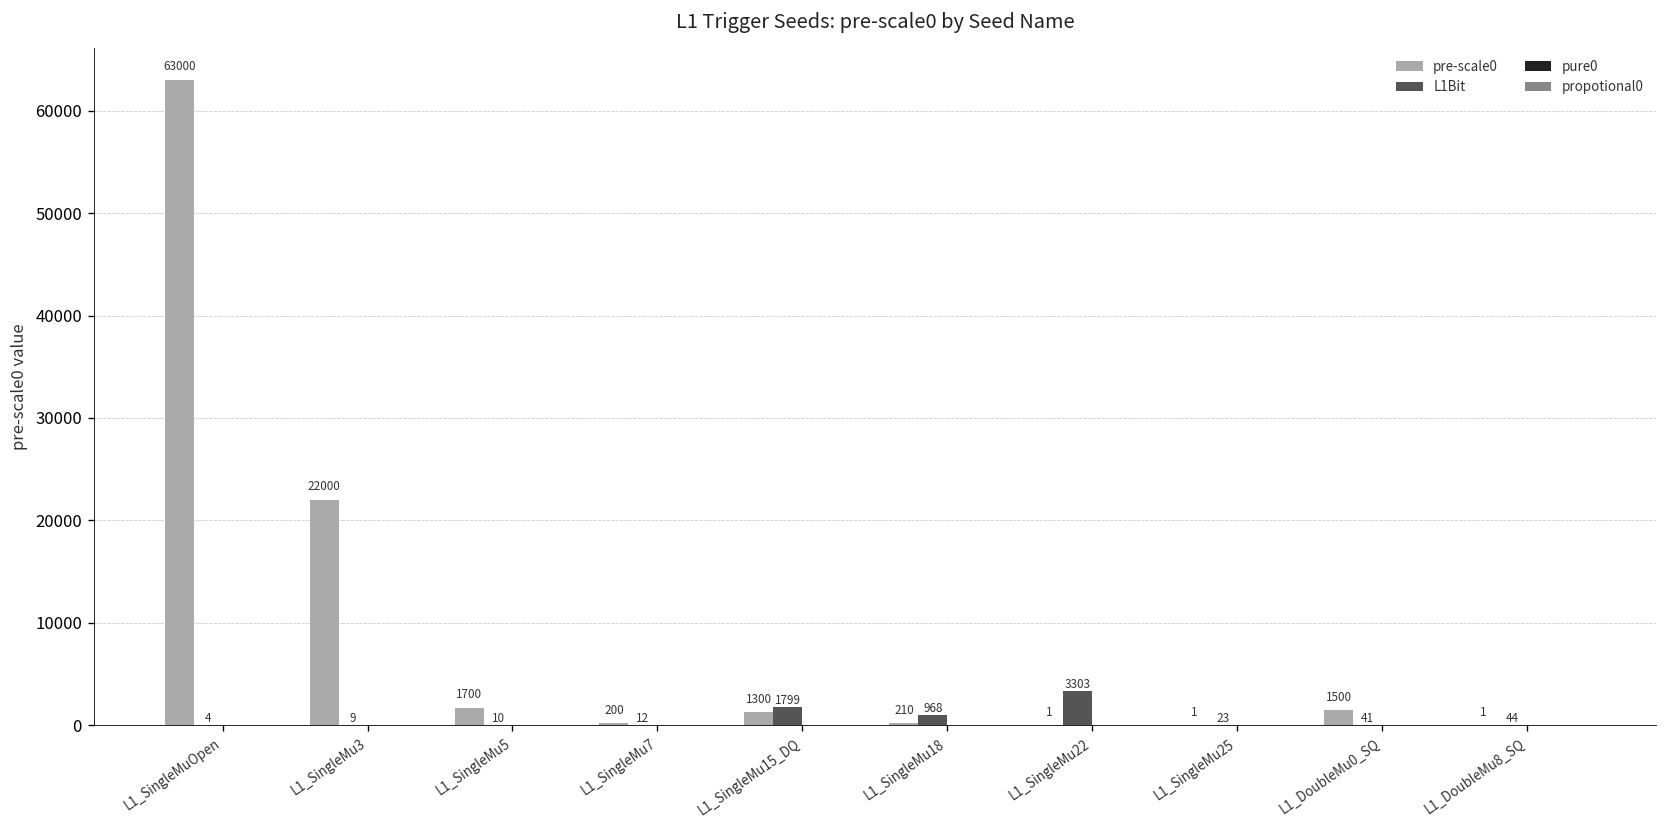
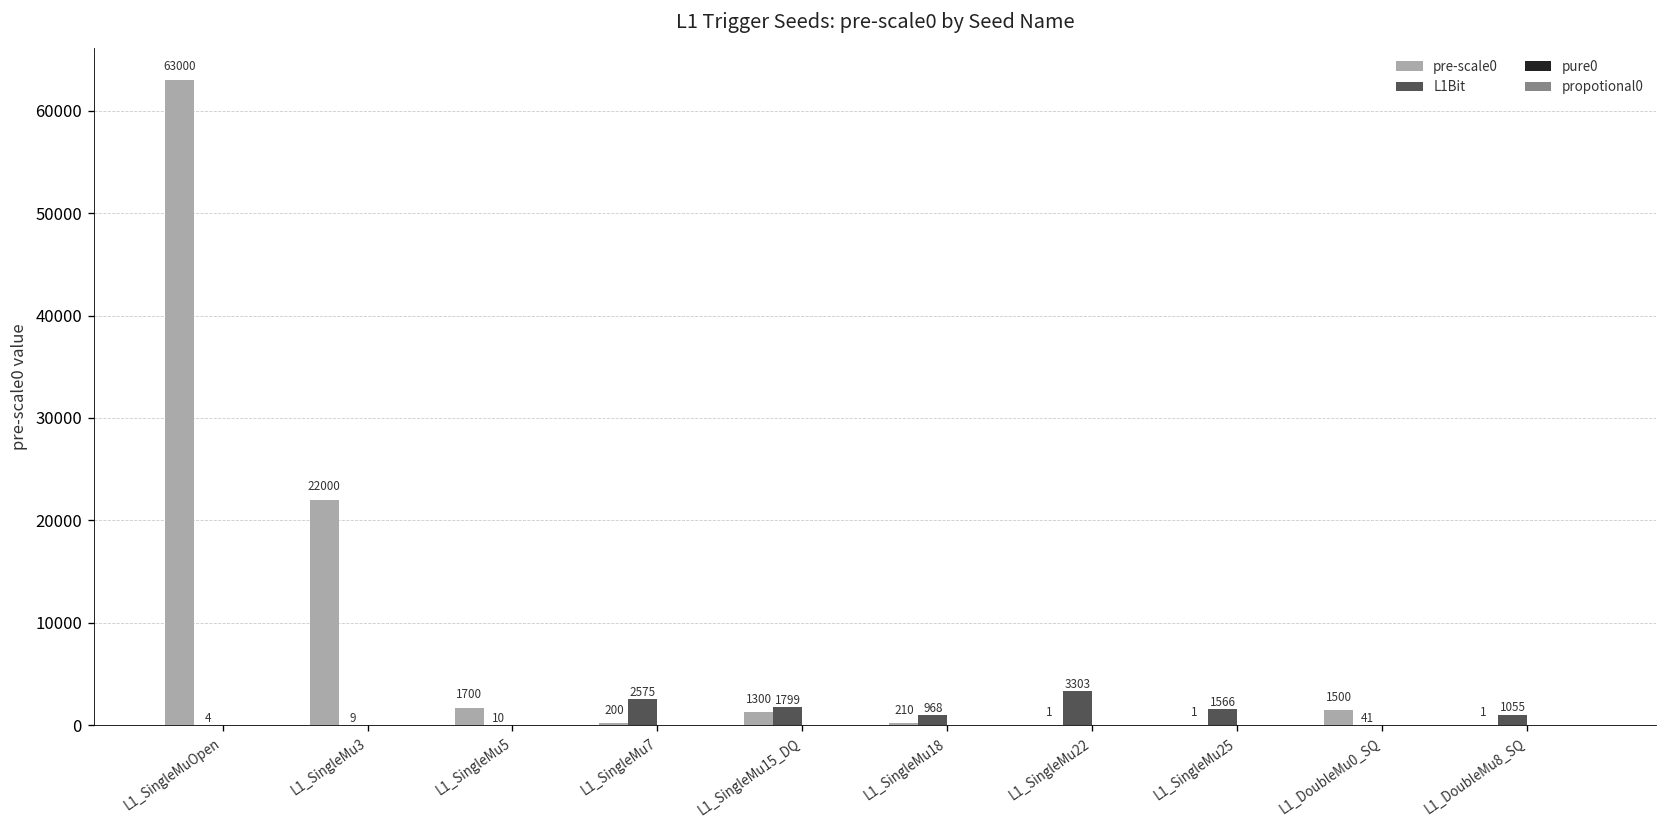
  {
    "L1Bit": {
      "L1_SingleMuOpen": 4,
      "L1_SingleMu3": 9,
      "L1_SingleMu5": 10,
-     "L1_SingleMu7": 12,
+     "L1_SingleMu7": 2575,
      "L1_SingleMu15_DQ": 1799,
      "L1_SingleMu18": 968,
      "L1_SingleMu22": 3303,
-     "L1_SingleMu25": 23,
+     "L1_SingleMu25": 1566,
      "L1_DoubleMu0_SQ": 41,
-     "L1_DoubleMu8_SQ": 44
+     "L1_DoubleMu8_SQ": 1055
    },
    "pure0": {
      "L1_SingleMuOpen": 0,
      "L1_SingleMu3": 0,
      "L1_SingleMu5": 0,
      "L1_SingleMu7": 0,
      "L1_SingleMu15_DQ": 0,
      "L1_SingleMu18": 0,
      "L1_SingleMu22": 0,
      "L1_SingleMu25": 0,
      "L1_DoubleMu0_SQ": 0,
      "L1_DoubleMu8_SQ": 0
    }
  }
